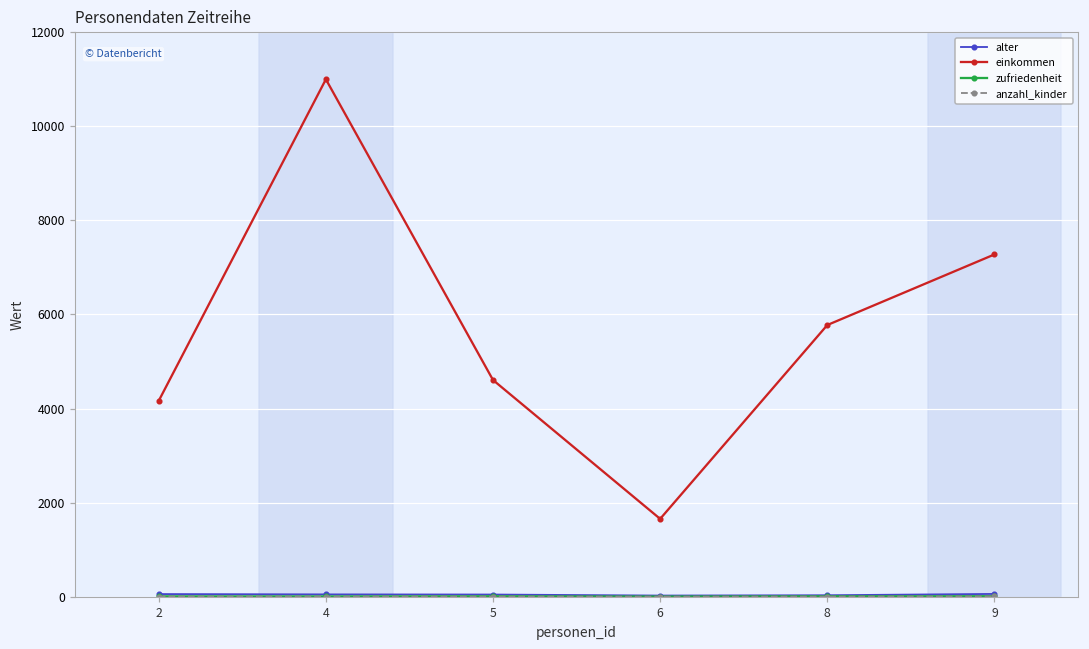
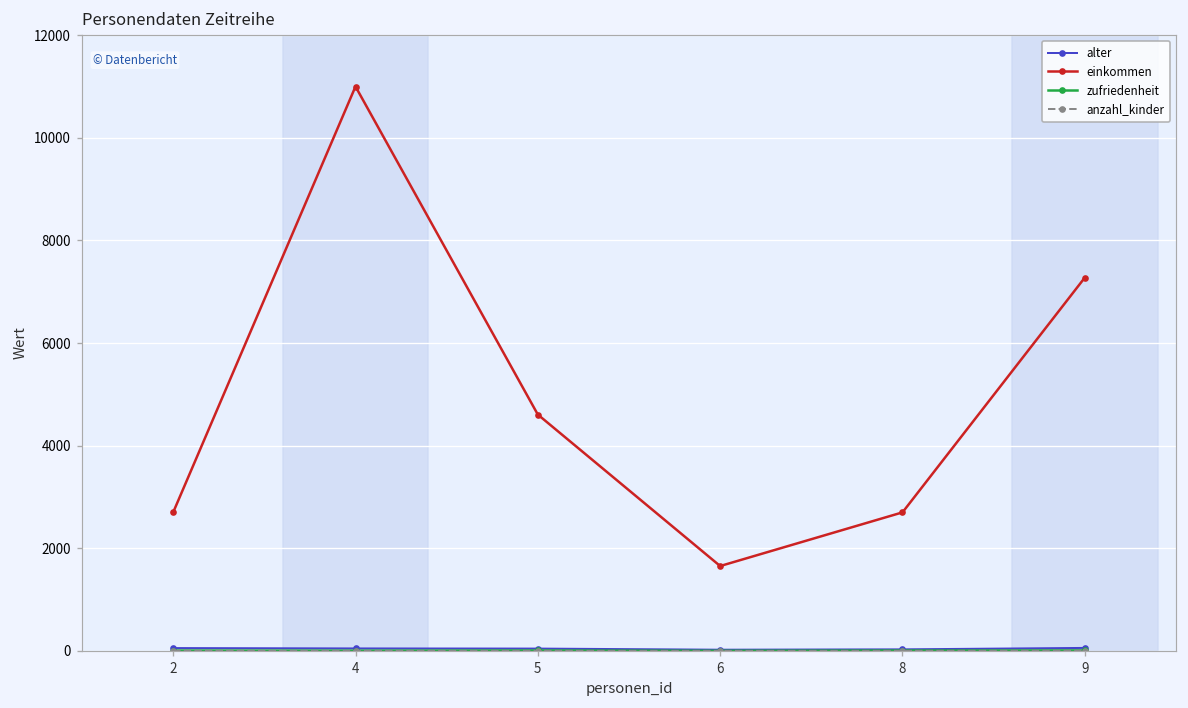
  {
    "einkommen": {
-     "2": 4200,
+     "2": 2700,
      "4": 11000,
      "5": 4600,
      "6": 1700,
-     "8": 5800,
+     "8": 2700,
      "9": 7300
    }
  }
